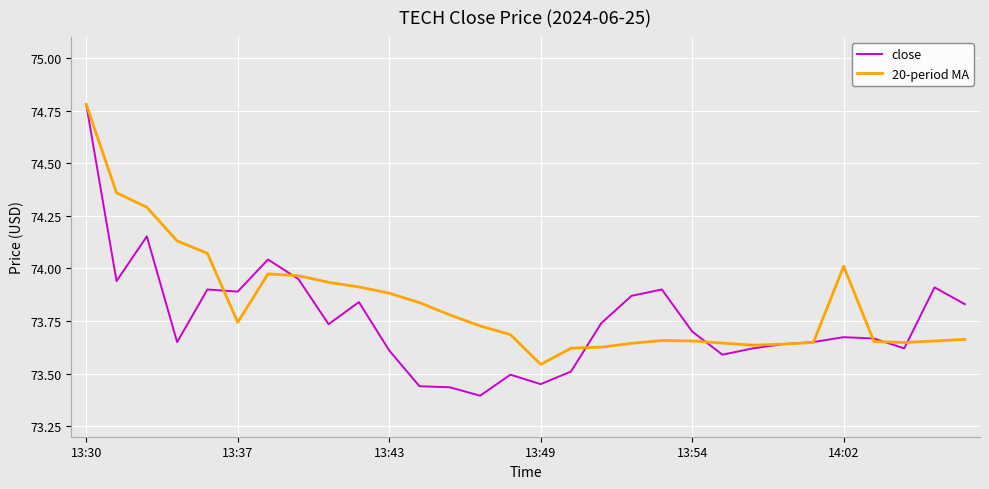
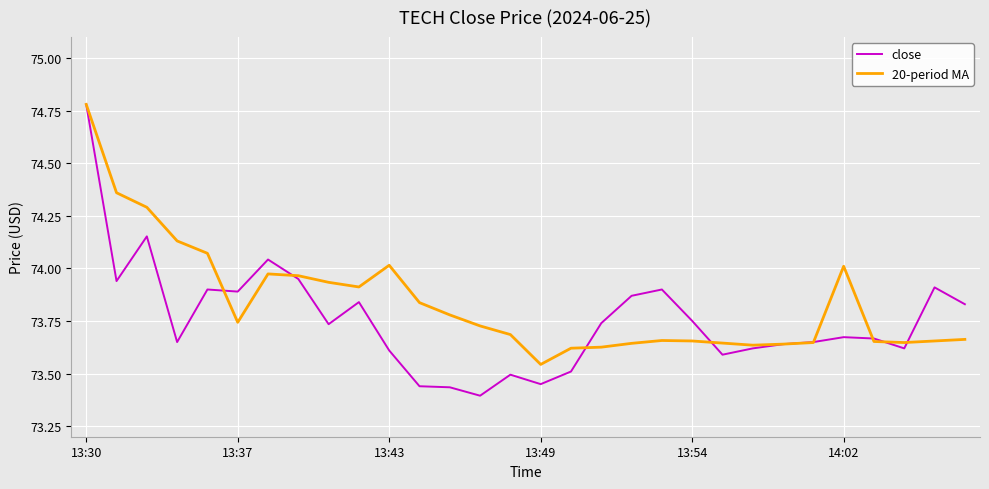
  {
    "close": {
      "13:37": 73.89,
      "13:43": 73.61,
      "13:49": 73.45,
-     "13:54": 73.70,
+     "13:54": 73.75,
      "14:02": 73.67
    },
    "20-period MA": {
      "13:37": 73.74,
-     "13:43": 73.88,
+     "13:43": 74.02,
      "13:49": 73.54,
      "13:54": 73.66,
      "14:02": 74.01
    }
  }
